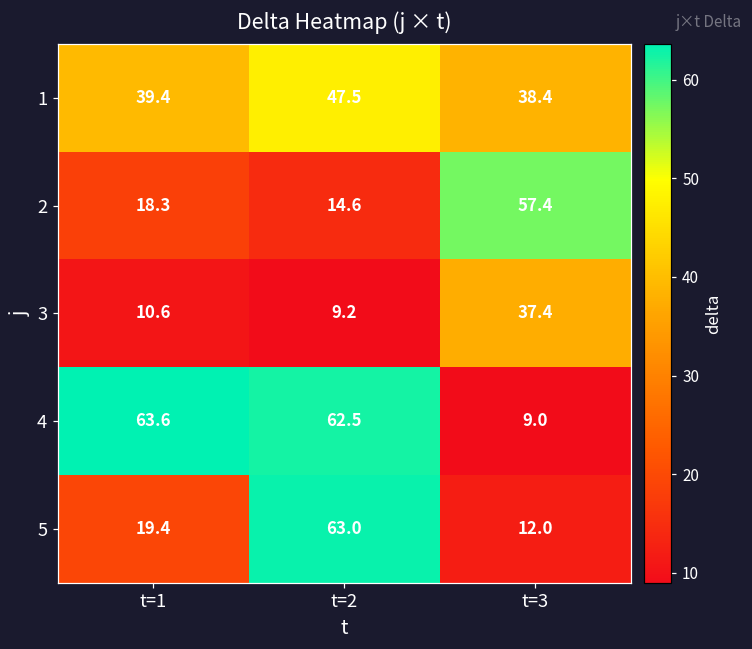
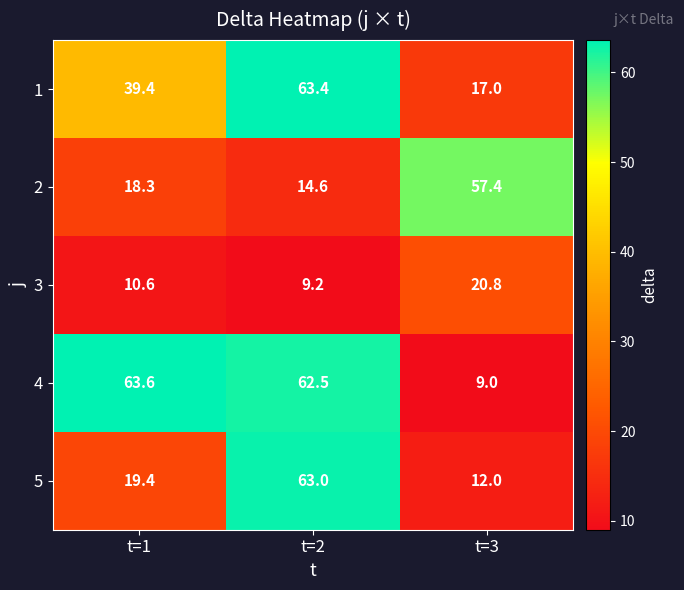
  {
    "1": {
      "t=1": 39.4,
-     "t=2": 47.5,
-     "t=3": 38.4
+     "t=2": 63.4,
+     "t=3": 17.0
    },
    "2": {
      "t=1": 18.3,
      "t=2": 14.6,
      "t=3": 57.4
    },
    "3": {
      "t=1": 10.6,
      "t=2": 9.2,
-     "t=3": 37.4
+     "t=3": 20.8
    },
    "4": {
      "t=1": 63.6,
      "t=2": 62.5,
      "t=3": 9.0
    },
    "5": {
      "t=1": 19.4,
      "t=2": 63.0,
      "t=3": 12.0
    }
  }
